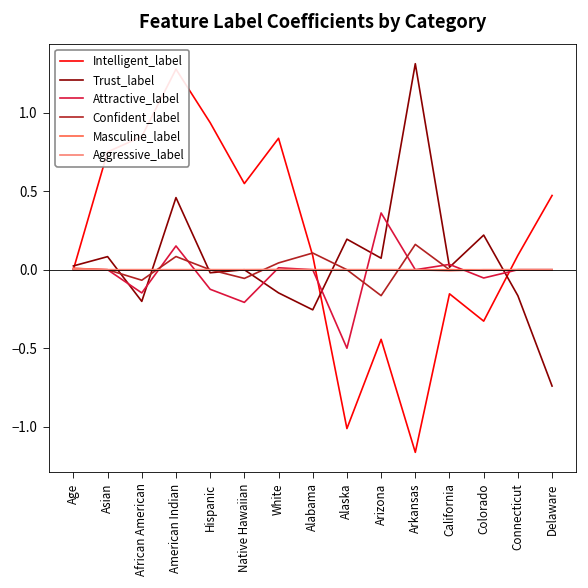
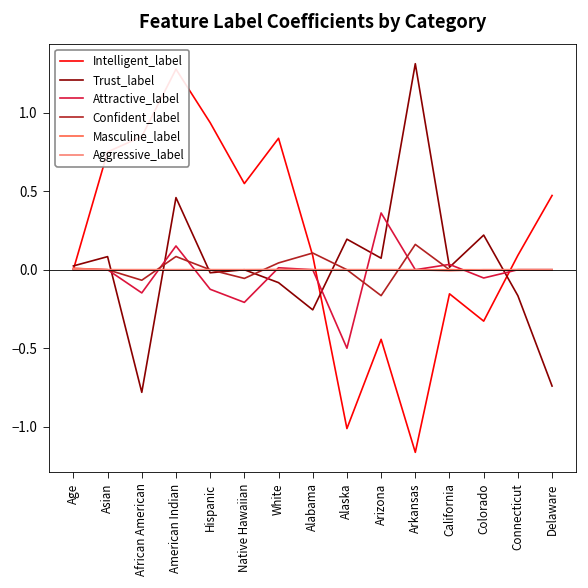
  {
    "Intelligent_label": {
      "Hispanic": 0.94,
      "Native Hawaiian": 0.55,
      "White": 0.84,
      "Alaska": -1.01,
      "Arizona": -0.44,
      "Arkansas": -1.16,
      "California": -0.15,
      "Colorado": -0.33,
      "Connecticut": 0.09,
      "Delaware": 0.47
    },
    "Trust_label": {
      "Asian": 0.08,
-     "African American": -0.20,
+     "African American": -0.78,
      "American Indian": 0.46,
-     "White": -0.15,
+     "White": -0.08,
      "Alabama": -0.26,
      "Alaska": 0.19,
      "Arizona": 0.07,
      "Arkansas": 1.31,
      "Colorado": 0.22,
      "Connecticut": -0.17,
      "Delaware": -0.74
    }
  }
